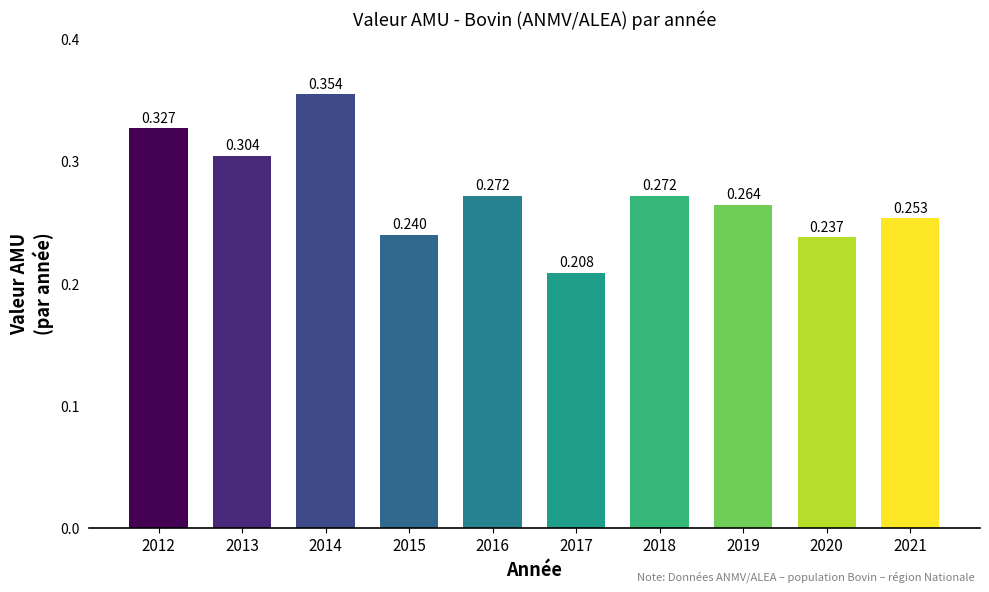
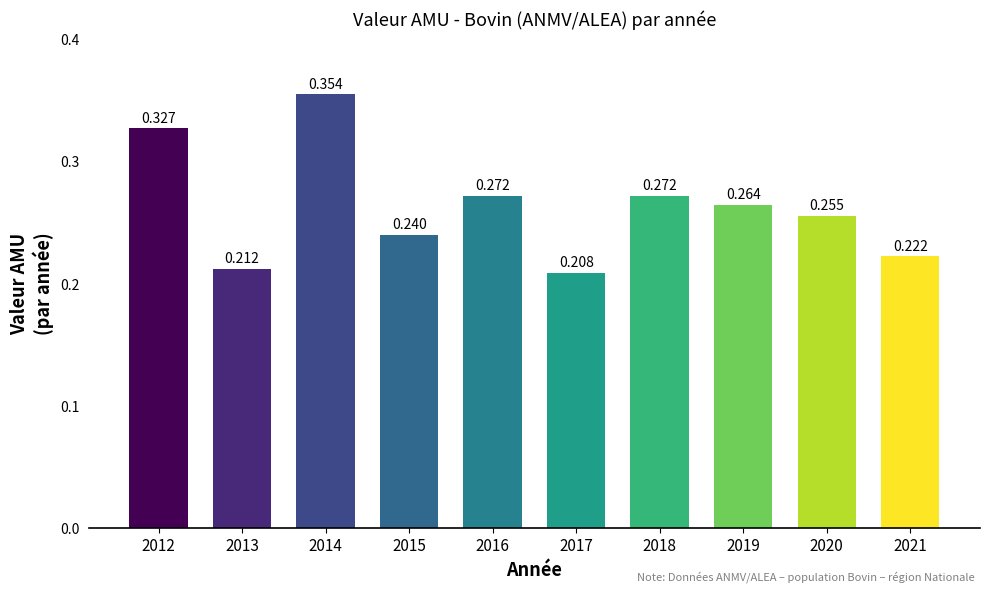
  {
    "2012": 0.327,
-   "2013": 0.304,
+   "2013": 0.212,
    "2014": 0.354,
    "2015": 0.240,
    "2016": 0.272,
    "2017": 0.208,
    "2018": 0.272,
    "2019": 0.264,
-   "2020": 0.237,
-   "2021": 0.253
+   "2020": 0.255,
+   "2021": 0.222
  }
